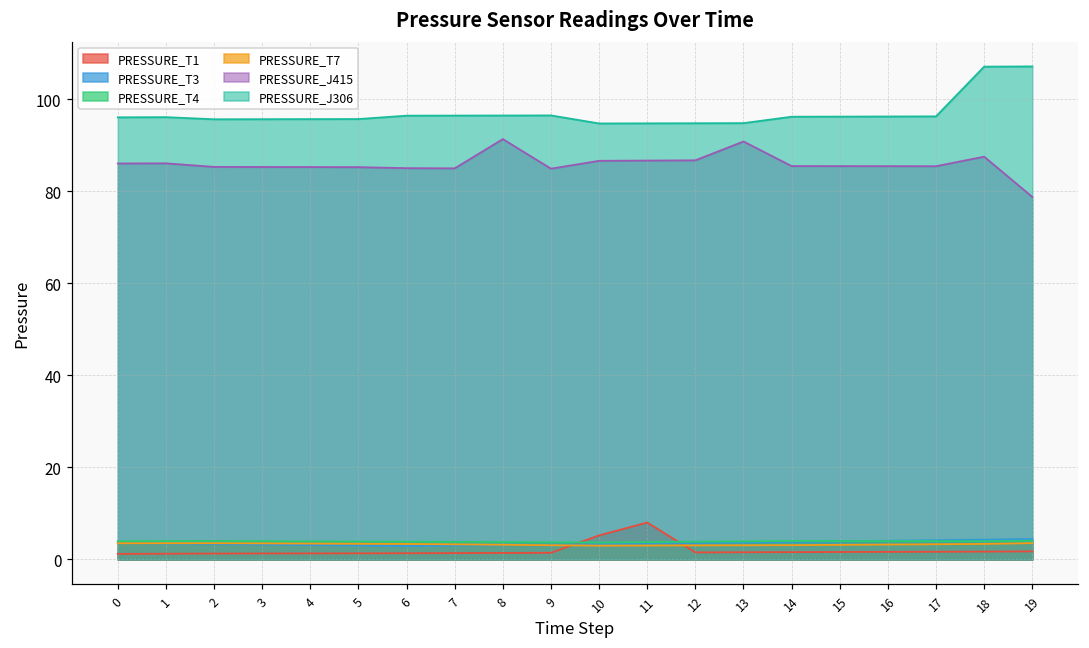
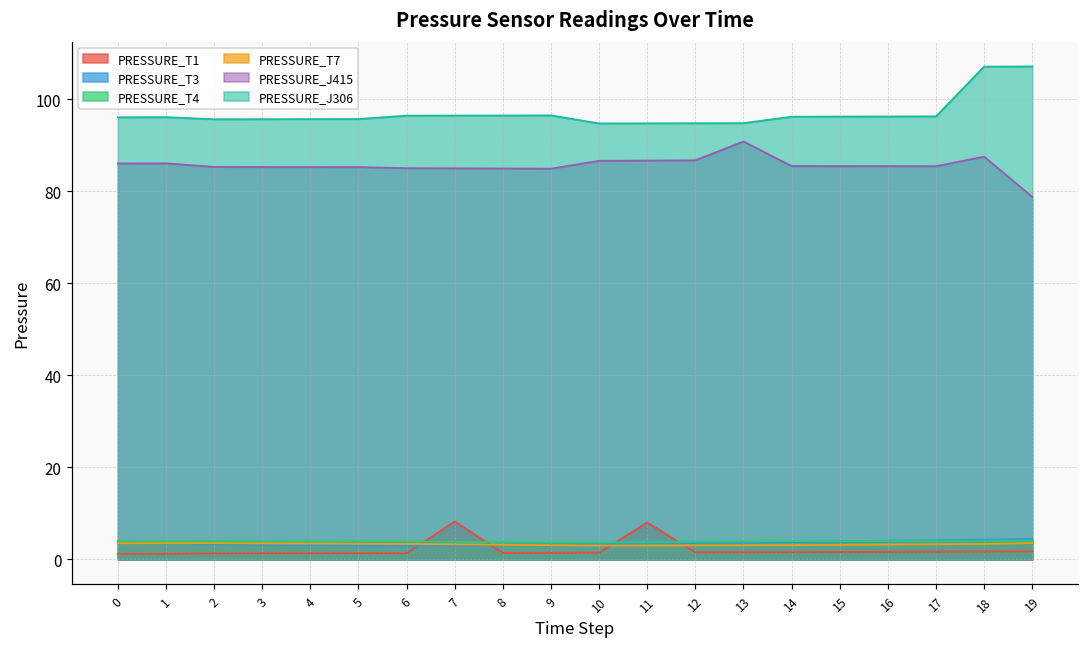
  {
    "PRESSURE_T1": {
      "0": 1,
      "1": 1,
      "2": 1,
      "3": 1,
      "4": 1,
      "5": 1,
      "6": 1,
-     "7": 1,
+     "7": 8,
      "8": 1,
      "9": 1,
-     "10": 5,
+     "10": 1,
      "11": 8,
      "12": 2,
      "13": 2,
      "14": 2,
      "15": 2,
      "16": 2,
      "17": 2,
      "18": 2,
      "19": 2
    },
    "PRESSURE_T7": {
      "14": 3,
      "15": 3,
      "16": 3,
      "17": 3
    },
    "PRESSURE_J415": {
      "0": 86,
      "1": 86,
      "2": 85,
      "3": 85,
      "4": 85,
      "5": 85,
      "6": 85,
      "7": 85,
-     "8": 91,
+     "8": 85,
      "9": 85,
      "10": 87,
      "11": 87,
      "12": 87,
      "13": 91,
      "14": 85,
      "15": 85,
      "16": 85,
      "17": 85,
      "18": 88,
      "19": 79
    }
  }
